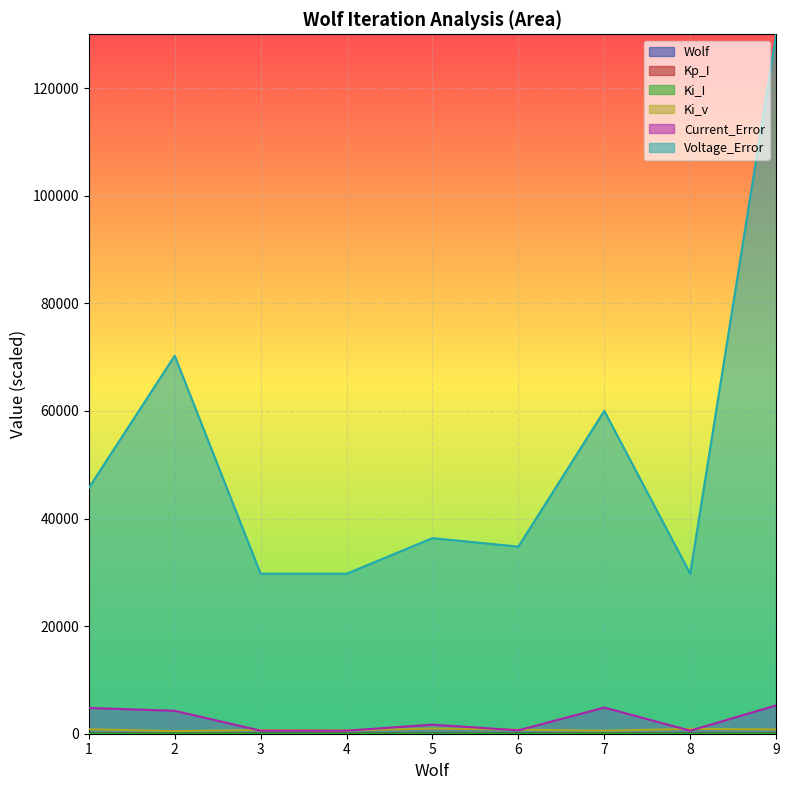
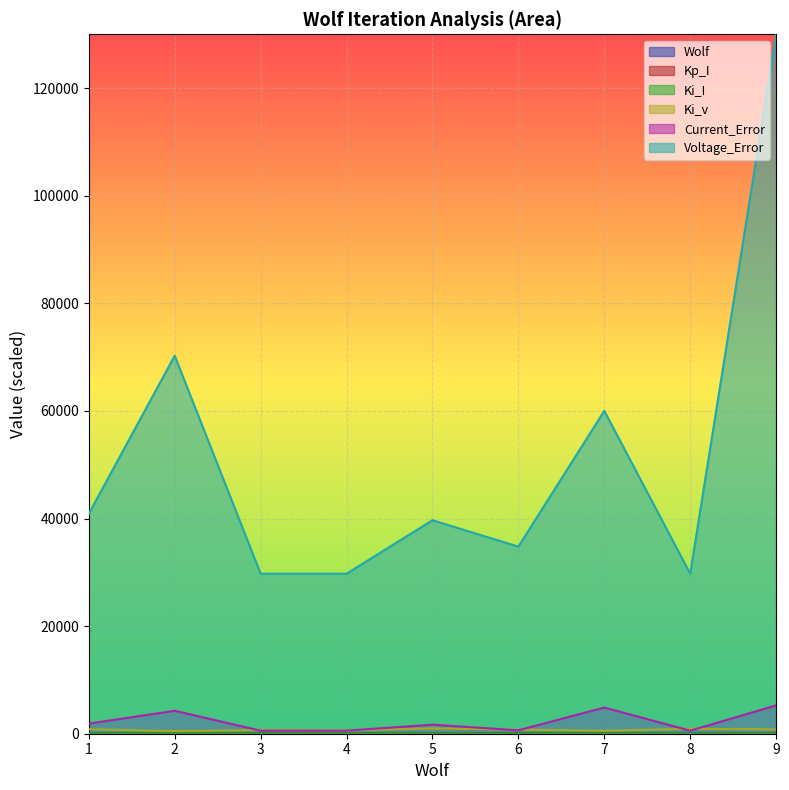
  {
    "Ki_I": {
      "1": 0,
      "2": 0,
      "3": 0,
      "4": 0,
      "5": 0,
      "6": 0,
      "7": 0,
      "8": 0,
      "9": 0
    },
    "Ki_v": {
      "1": 1000,
      "2": 0,
      "5": 1000,
      "7": 1000,
      "9": 1000
    },
    "Current_Error": {
-     "1": 5000,
+     "1": 2000,
      "2": 4000,
      "5": 2000,
      "7": 5000,
      "9": 5000
    },
    "Voltage_Error": {
-     "1": 46000,
+     "1": 41000,
      "2": 70000,
      "3": 30000,
      "4": 30000,
-     "5": 36000,
+     "5": 40000,
      "6": 35000,
      "7": 60000,
      "8": 30000,
      "9": 130000
    }
  }
